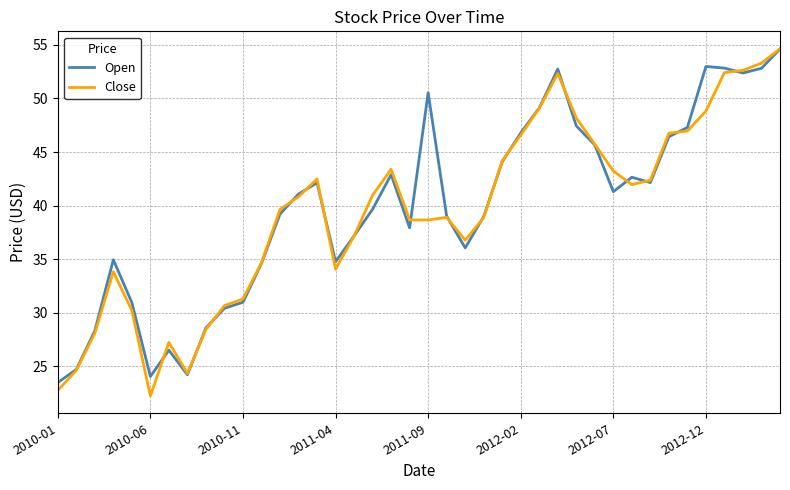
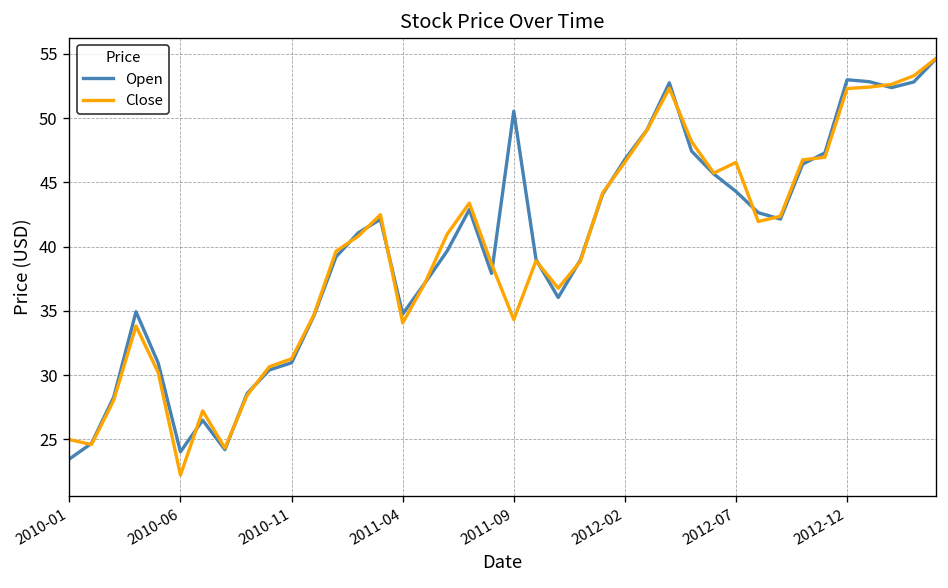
  {
    "Open": {
      "2010-01": 23.5,
      "2010-06": 24.0,
      "2010-11": 31.0,
      "2011-04": 34.8,
      "2011-09": 50.5,
-     "2012-07": 41.3,
+     "2012-07": 44.3,
      "2012-12": 53.0
    },
    "Close": {
-     "2010-01": 22.7,
+     "2010-01": 25.0,
      "2010-06": 22.2,
      "2010-11": 31.3,
      "2011-04": 34.1,
-     "2011-09": 38.7,
-     "2012-07": 43.2,
-     "2012-12": 48.8
+     "2011-09": 34.3,
+     "2012-07": 46.6,
+     "2012-12": 52.3
    }
  }
